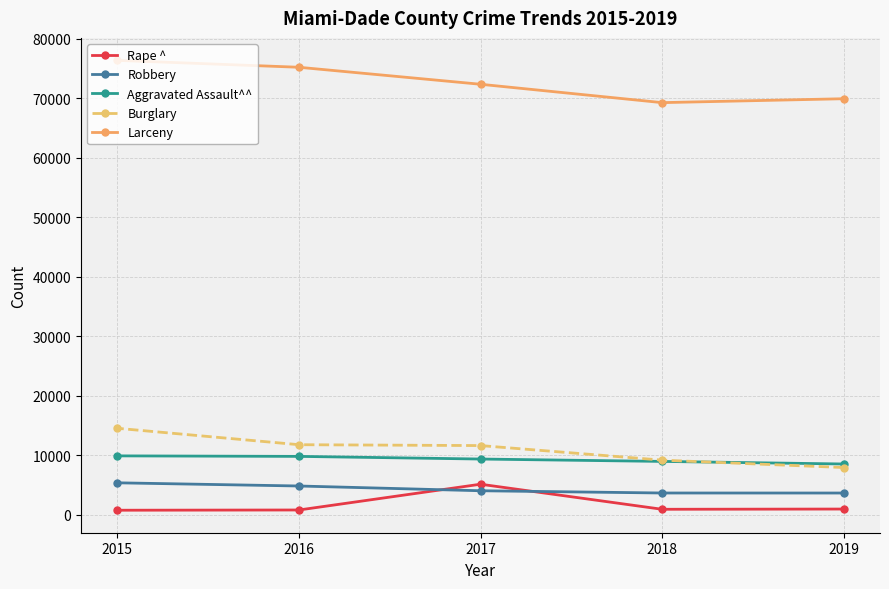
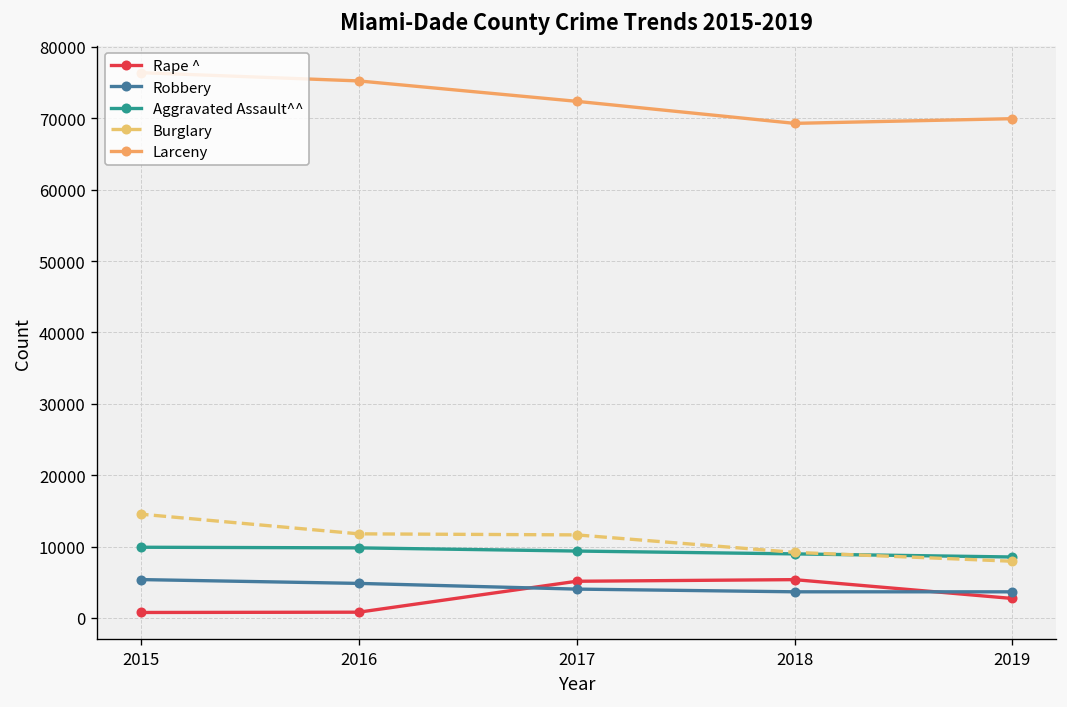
  {
    "Rape ^": {
      "2015": 1000,
      "2016": 1000,
      "2017": 5000,
-     "2018": 1000,
-     "2019": 1000
+     "2018": 5000,
+     "2019": 3000
    }
  }
